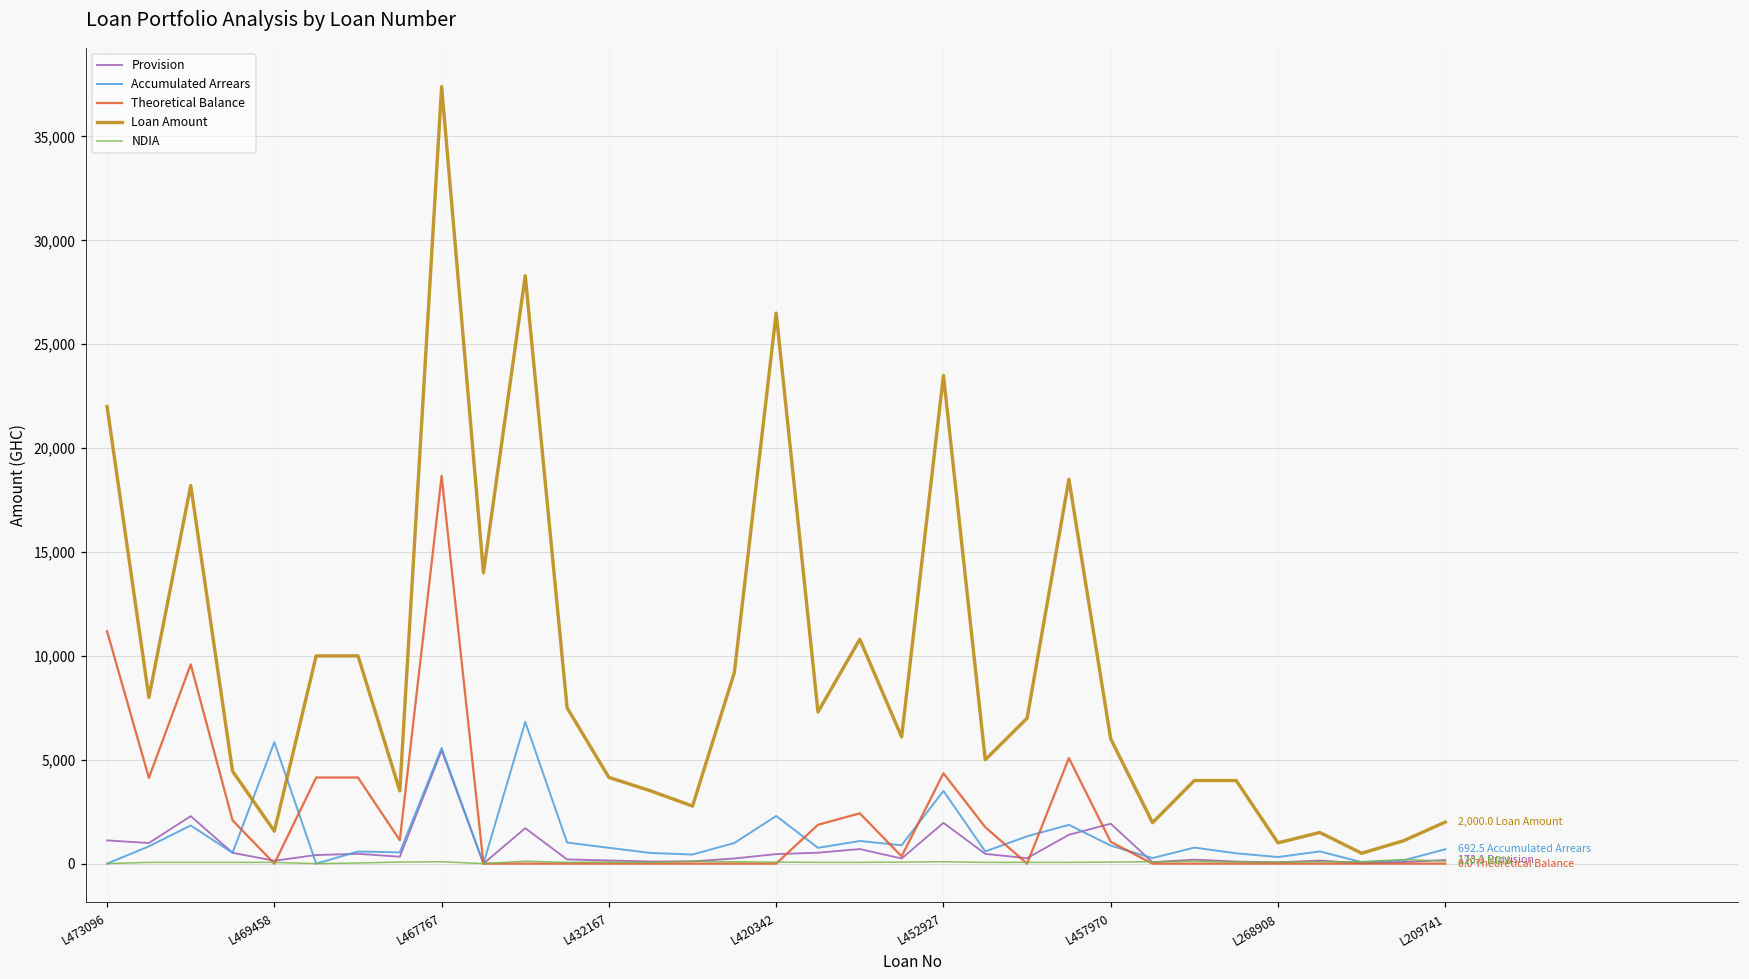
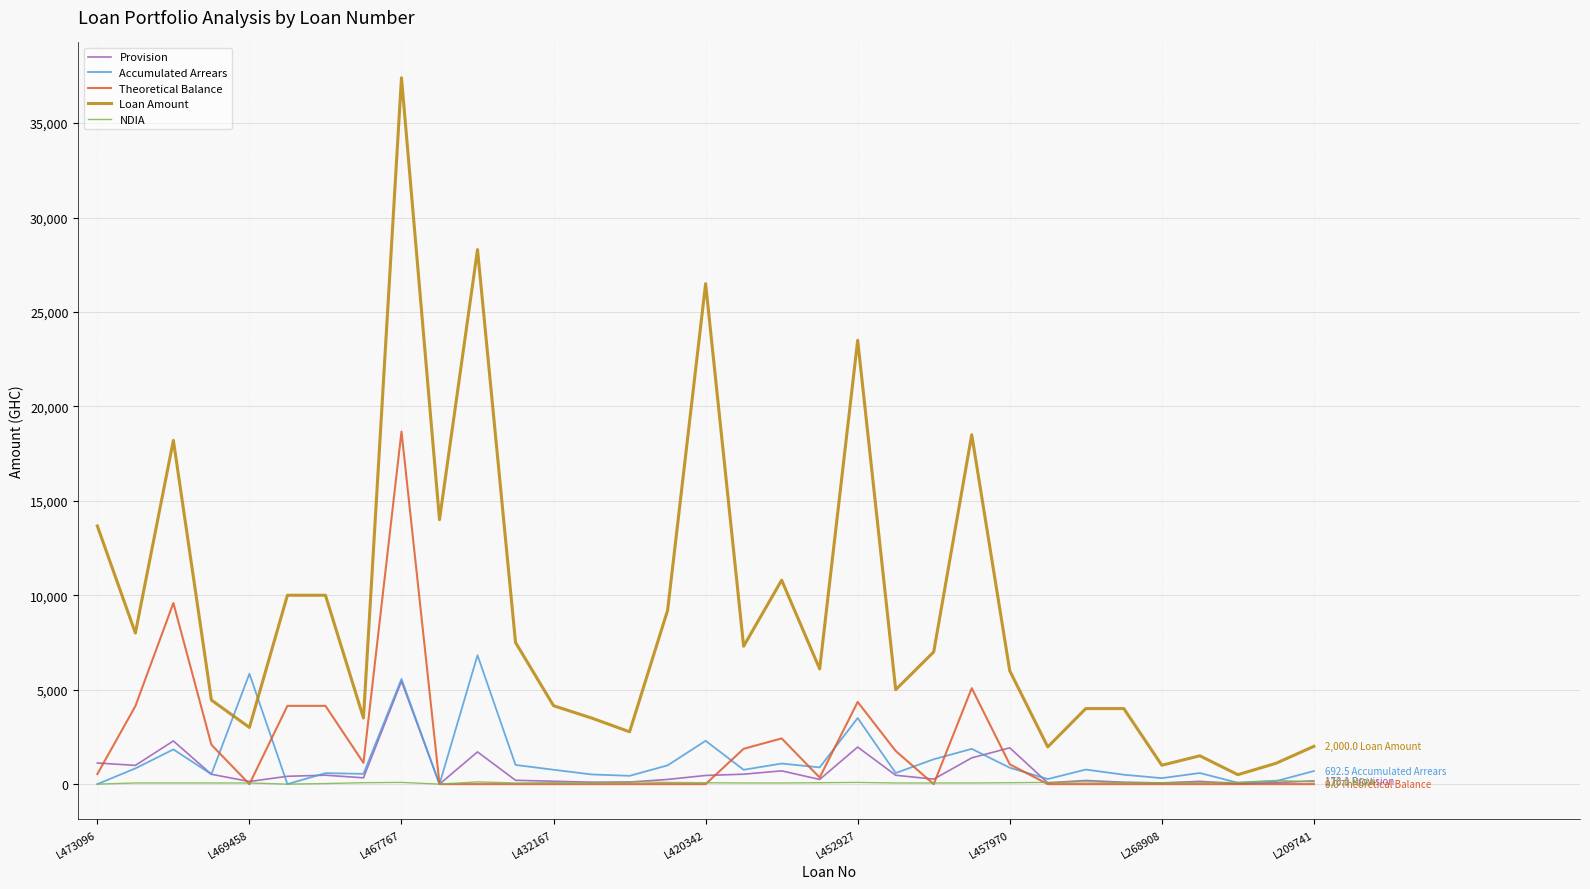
  {
    "Provision": {
      "L473096": "1,100",
      "L420342": "500",
      "L452927": "2,000",
      "L457970": "1,900"
    },
    "Accumulated Arrears": {
      "L209741": "692.5"
    },
    "Theoretical Balance": {
-     "L473096": "11,200",
+     "L473096": "500",
      "L467767": "18,700",
      "L452927": "4,400",
      "L457970": "1,000"
    },
    "Loan Amount": {
-     "L473096": "22,000",
-     "L469458": "1,600",
+     "L473096": "13,700",
+     "L469458": "3,000",
      "L467767": "37,400",
      "L432167": "4,200",
      "L420342": "26,500",
      "L452927": "23,500",
      "L457970": "6,000",
      "L268908": "1,000"
    },
    "NDIA": {
      "L467767": "100",
      "L452927": "100",
      "L457970": "100"
    }
  }
